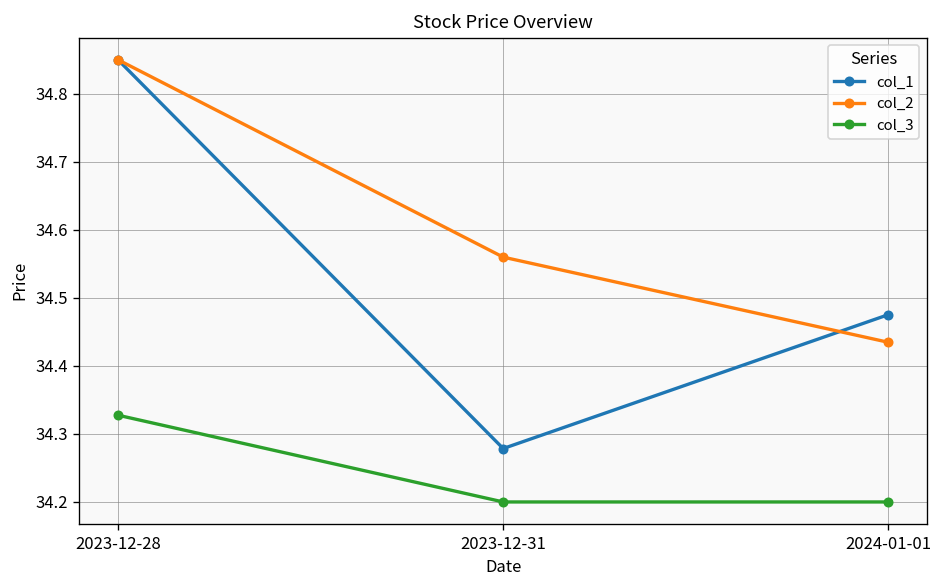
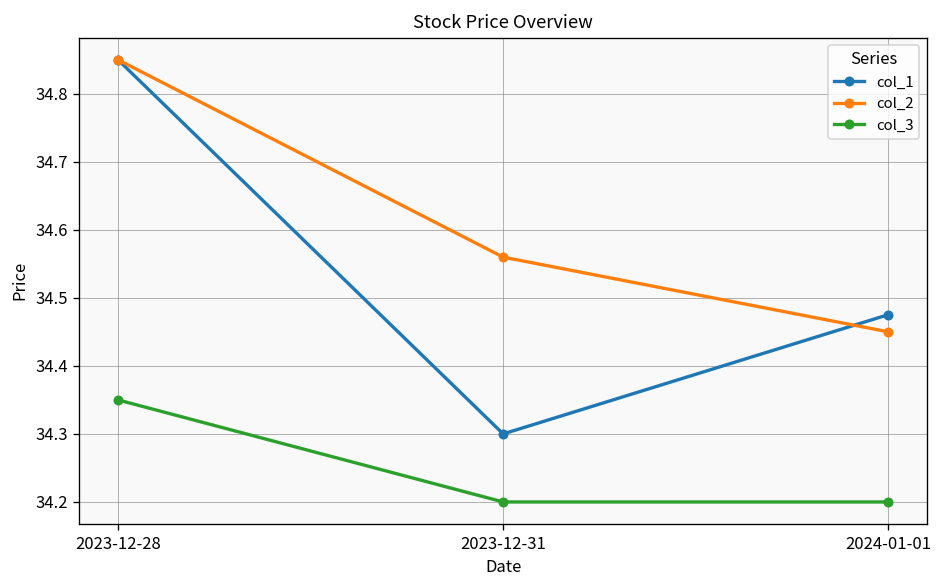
  {
    "col_1": {
-     "2023-12-31": 34.28,
+     "2023-12-31": 34.30,
      "2024-01-01": 34.48
    },
    "col_2": {
      "2023-12-31": 34.56,
-     "2024-01-01": 34.43
+     "2024-01-01": 34.45
    },
    "col_3": {
-     "2023-12-28": 34.33,
+     "2023-12-28": 34.35,
      "2023-12-31": 34.20,
      "2024-01-01": 34.20
    }
  }
